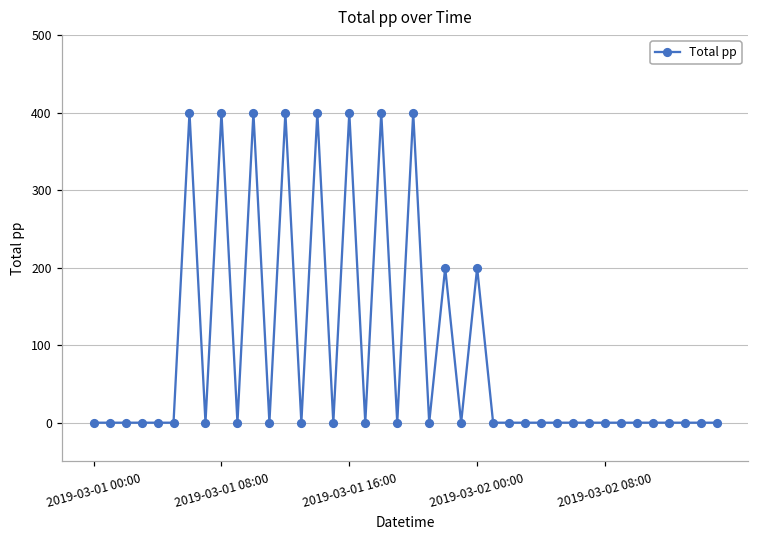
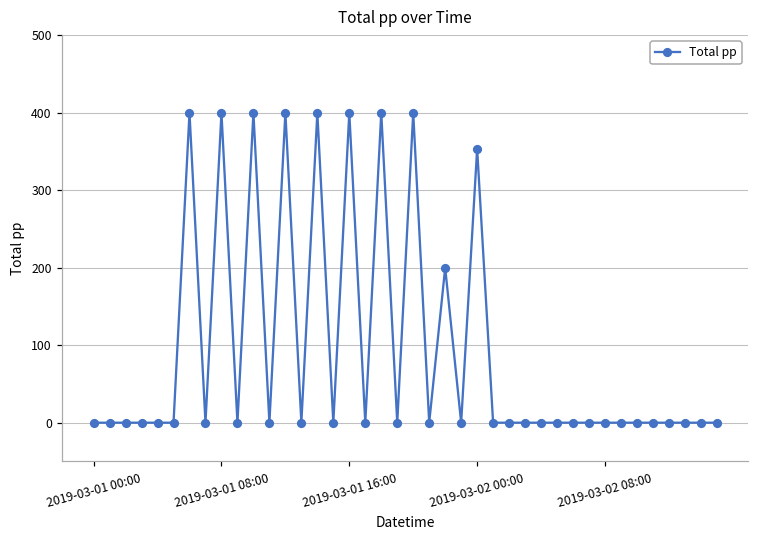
  {
    "2019-03-01 00:00": 0,
    "2019-03-01 08:00": 400,
    "2019-03-01 16:00": 400,
-   "2019-03-02 00:00": 200,
+   "2019-03-02 00:00": 350,
    "2019-03-02 08:00": 0
  }
